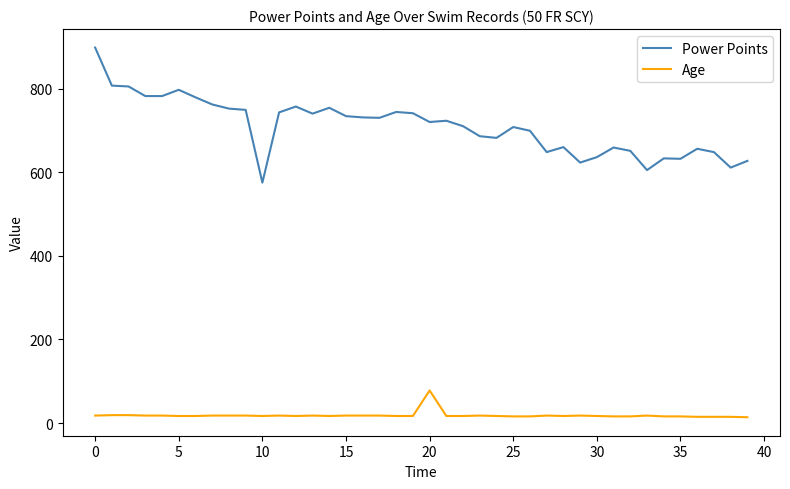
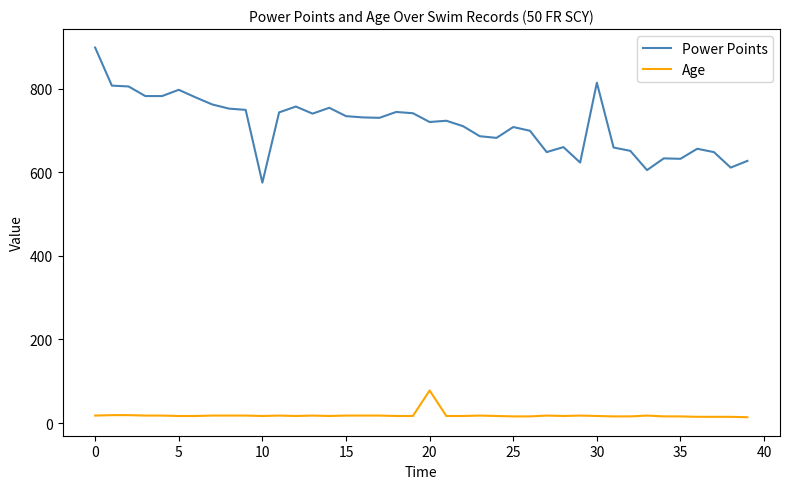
  {
    "Power Points": {
      "0": 900,
      "5": 800,
      "10": 580,
      "15": 730,
      "20": 720,
      "25": 710,
-     "30": 640,
+     "30": 810,
      "35": 630
    },
    "Age": {
      "0": 20,
      "5": 20,
      "10": 20,
      "15": 20,
      "20": 80,
      "25": 20,
      "30": 20,
      "35": 20
    }
  }
